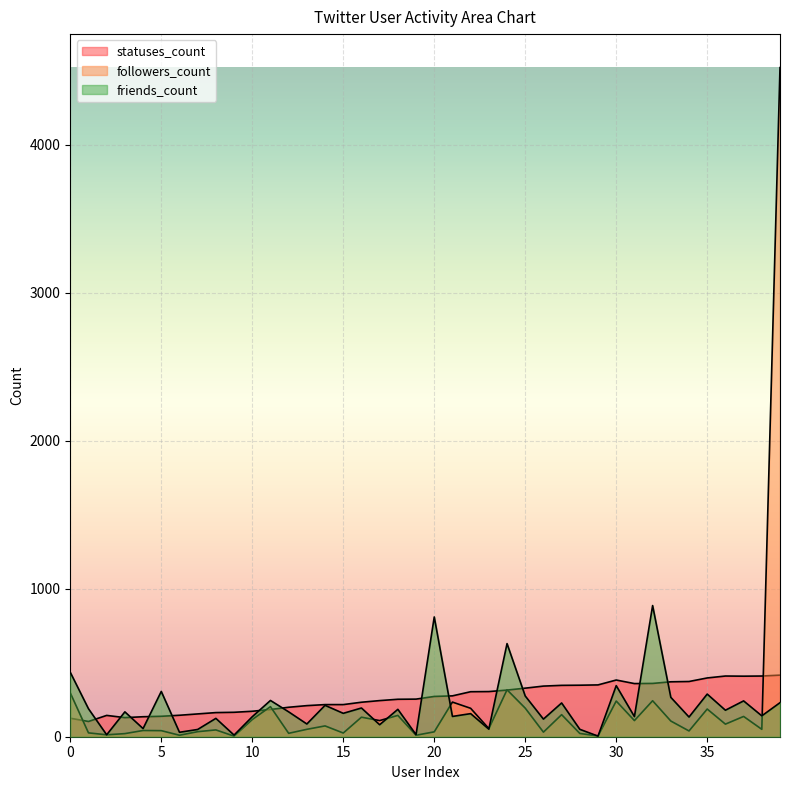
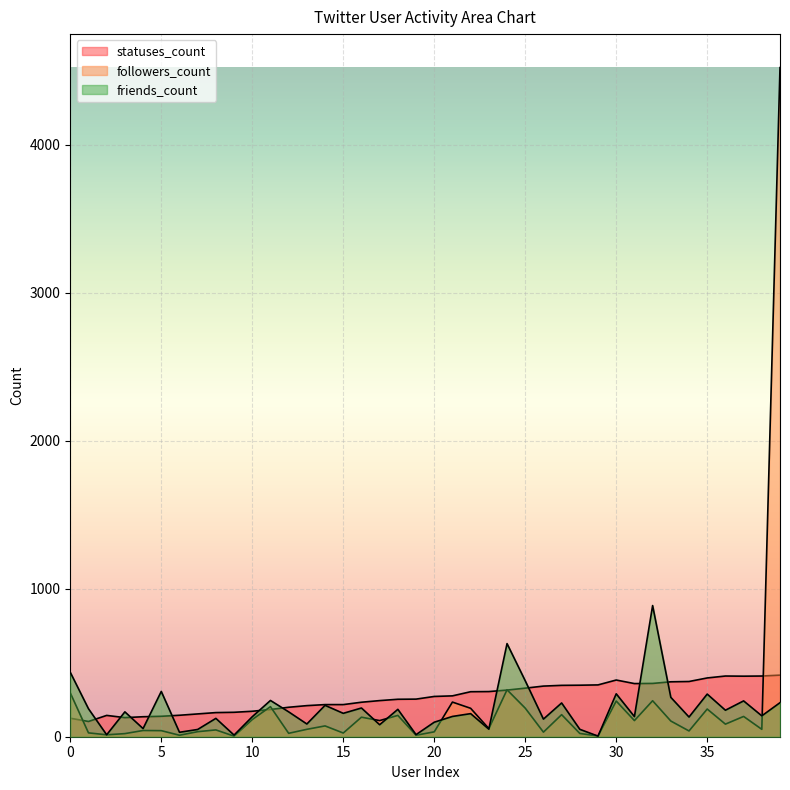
  {
    "friends_count": {
      "0": 440,
      "5": 310,
      "10": 140,
      "15": 160,
-     "20": 810,
-     "25": 280,
-     "30": 350,
+     "20": 100,
+     "25": 380,
+     "30": 290,
      "35": 290
    }
  }
